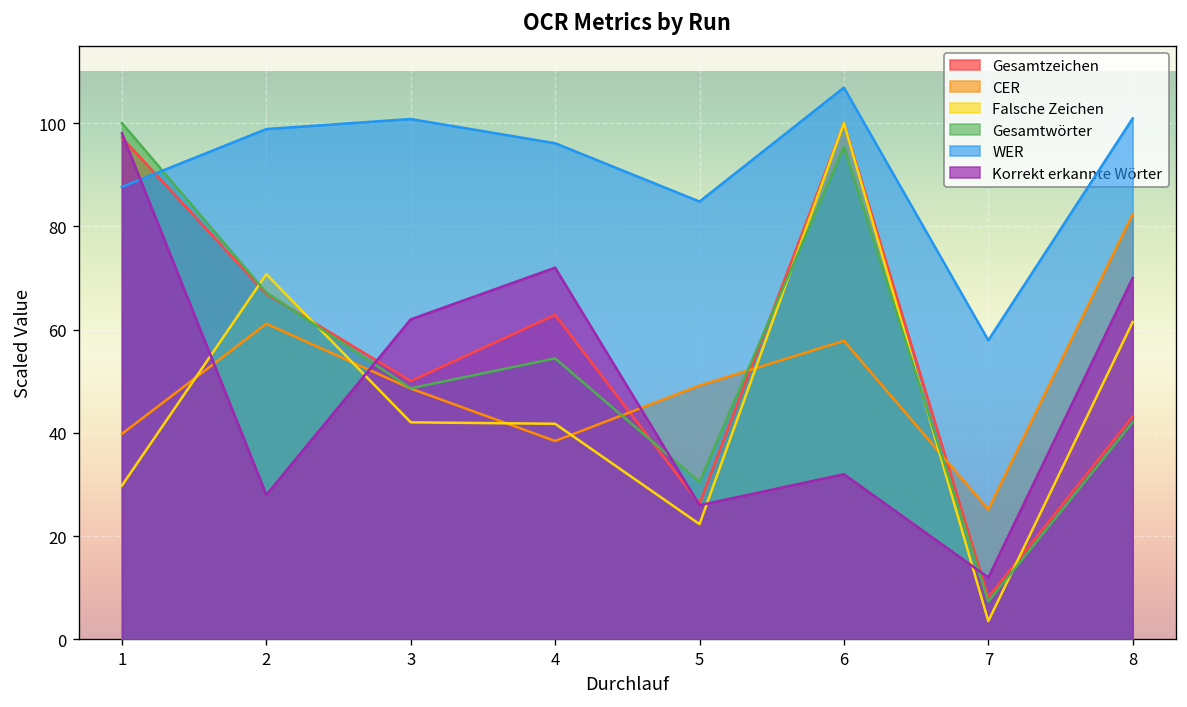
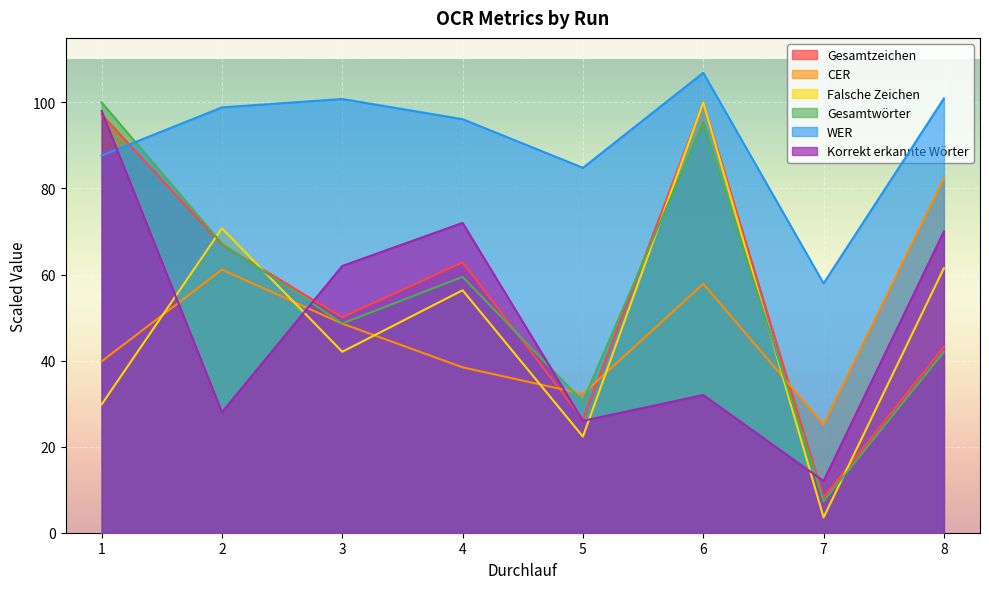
  {
    "Gesamtzeichen": {
      "1": 97,
      "3": 50,
      "4": 63,
      "7": 8,
      "8": 43
    },
    "CER": {
      "1": 40,
      "2": 61,
      "4": 38,
-     "5": 49,
+     "5": 32,
      "6": 58,
      "7": 25,
      "8": 82
    },
    "Falsche Zeichen": {
      "1": 30,
      "2": 71,
      "3": 42,
-     "4": 42,
+     "4": 56,
      "5": 22,
      "7": 4,
      "8": 61
    },
    "Gesamtwörter": {
      "1": 100,
-     "4": 54,
+     "4": 59,
      "5": 31,
      "6": 95,
      "7": 7,
      "8": 42
    },
    "WER": {
      "1": 88,
      "2": 99,
      "3": 101,
      "4": 96,
      "5": 85,
      "6": 107,
      "7": 58
    },
    "Korrekt erkannte Wörter": {
      "1": 98,
      "2": 28,
      "3": 62,
      "4": 72,
      "6": 32,
      "7": 12,
      "8": 70
    }
  }
